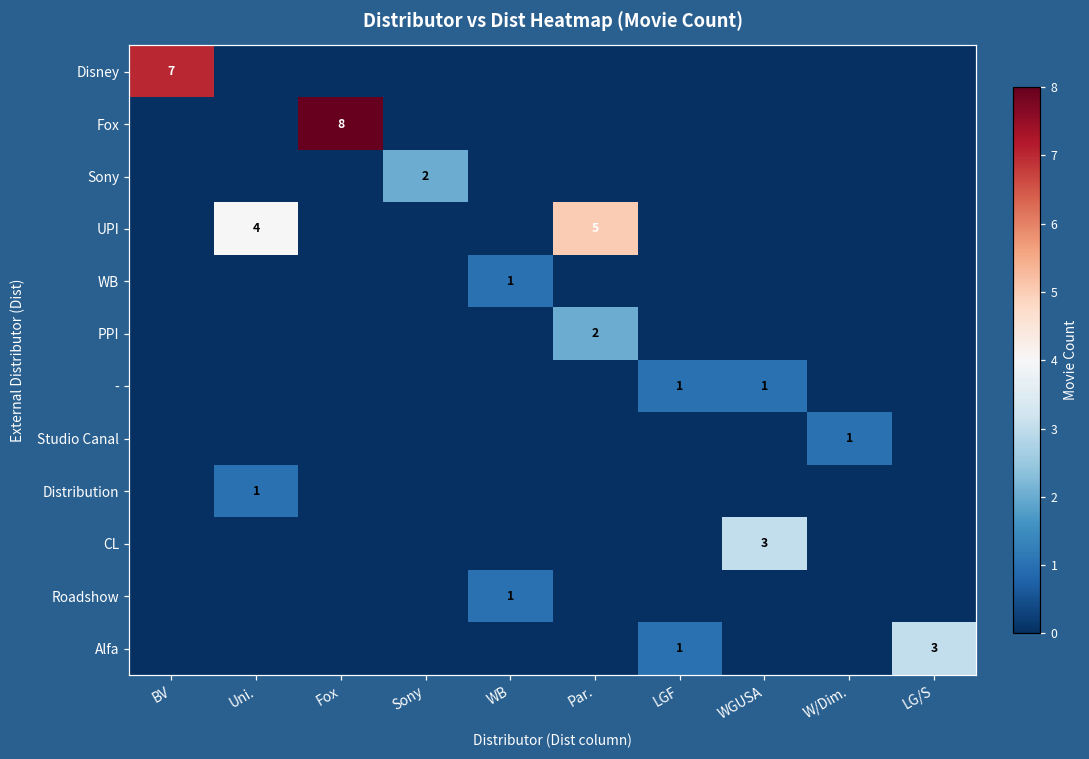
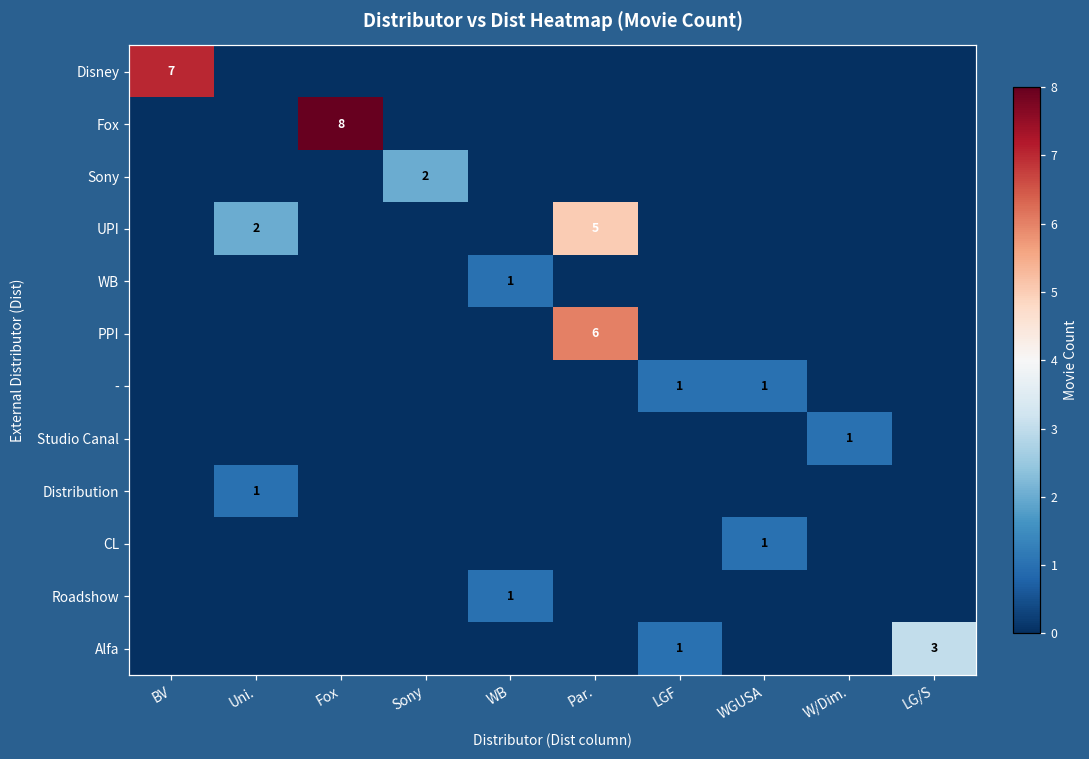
  {
    "Disney": {
      "BV": 7
    },
    "Fox": {
      "Fox": 8
    },
    "Sony": {
      "Sony": 2
    },
    "UPI": {
-     "Uni.": 4,
+     "Uni.": 2,
      "Par.": 5
    },
    "WB": {
      "WB": 1
    },
    "PPI": {
-     "Par.": 2
+     "Par.": 6
    },
    "-": {
      "LGF": 1,
      "WGUSA": 1
    },
    "Studio Canal": {
      "W/Dim.": 1
    },
    "Distribution": {
      "Uni.": 1
    },
    "CL": {
-     "WGUSA": 3
+     "WGUSA": 1
    },
    "Roadshow": {
      "WB": 1
    },
    "Alfa": {
      "LGF": 1,
      "LG/S": 3
    }
  }
